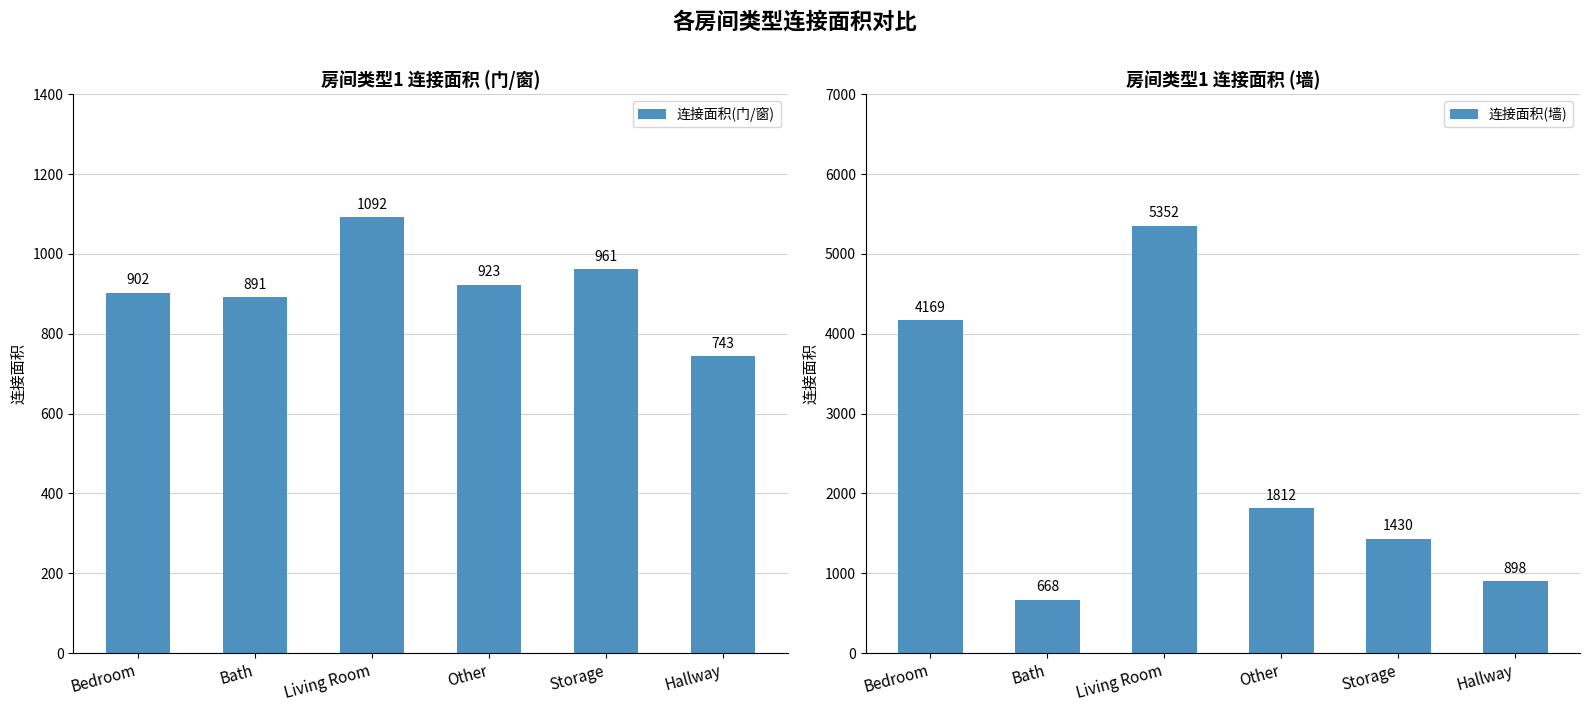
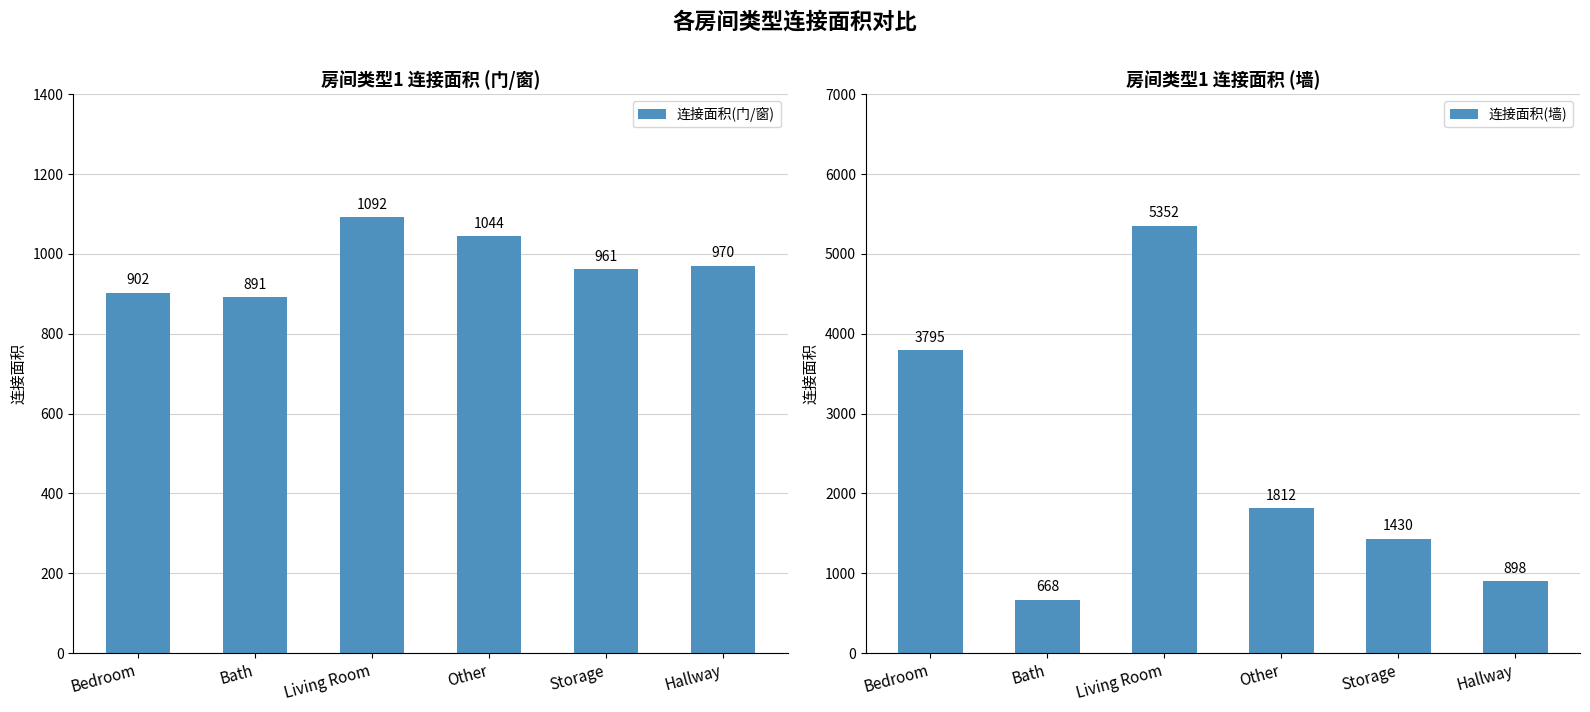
  {
    "房间类型1 连接面积 (门/窗)": {
      "Bedroom": 902,
      "Bath": 891,
      "Living Room": 1092,
-     "Other": 923,
+     "Other": 1044,
      "Storage": 961,
-     "Hallway": 743
+     "Hallway": 970
    },
    "房间类型1 连接面积 (墙)": {
-     "Bedroom": 4169,
+     "Bedroom": 3795,
      "Bath": 668,
      "Living Room": 5352,
      "Other": 1812,
      "Storage": 1430,
      "Hallway": 898
    }
  }
